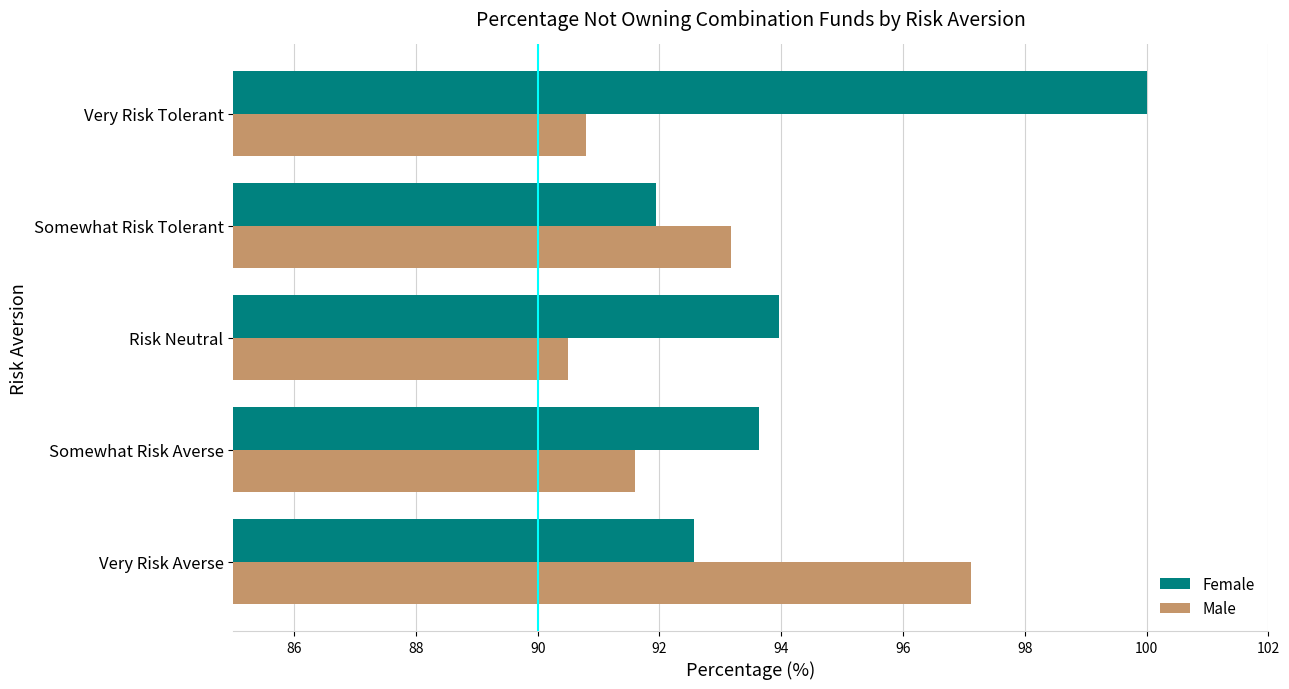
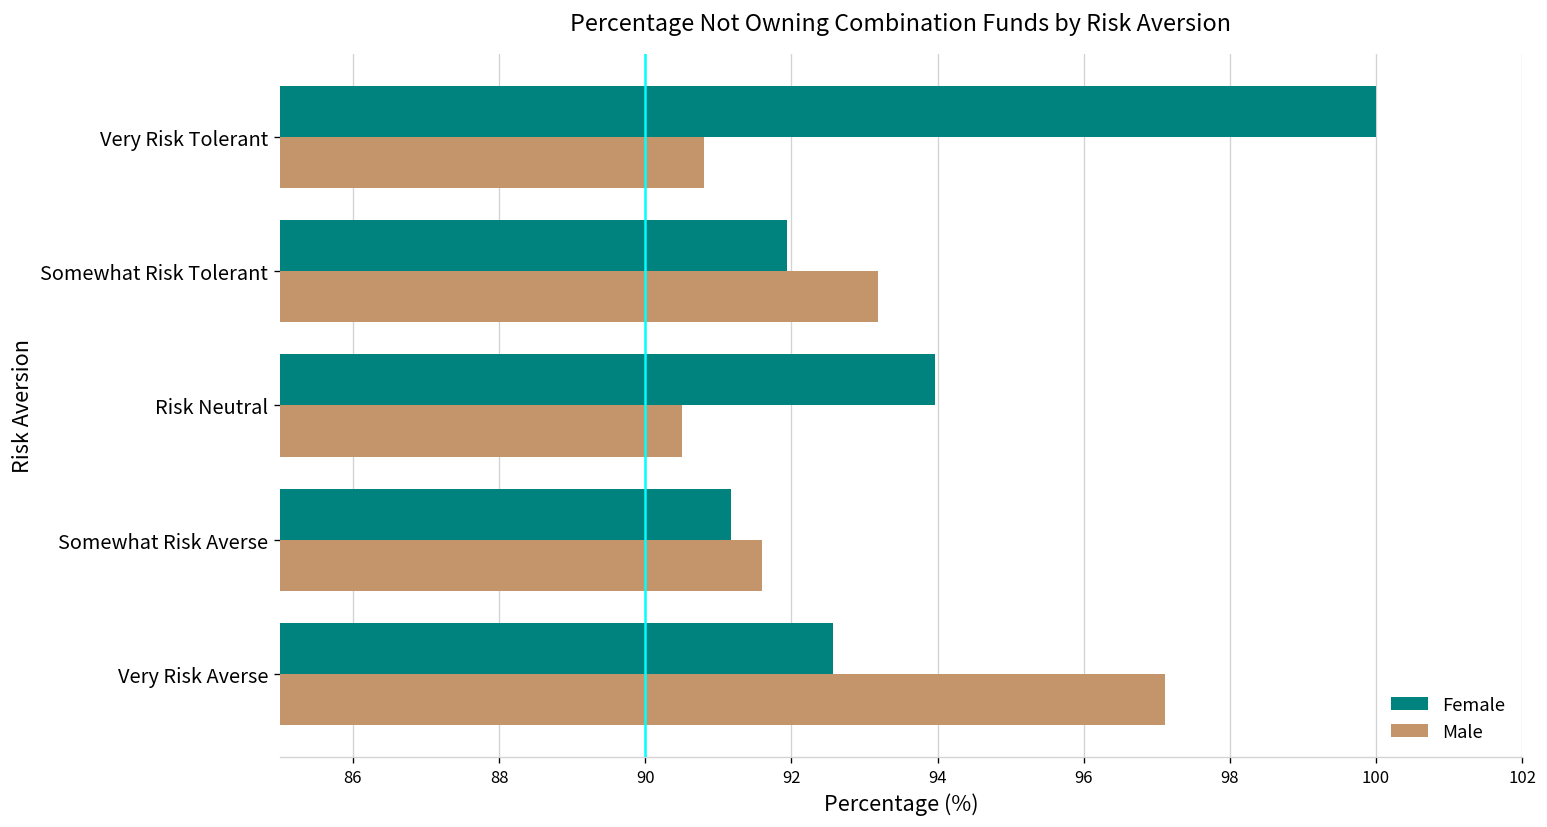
  {
    "Female": {
      "Very Risk Tolerant": 100.0,
      "Somewhat Risk Tolerant": 91.9,
      "Risk Neutral": 94.0,
-     "Somewhat Risk Averse": 93.6,
+     "Somewhat Risk Averse": 91.2,
      "Very Risk Averse": 92.6
    },
    "Male": {
      "Very Risk Tolerant": 90.8,
      "Somewhat Risk Tolerant": 93.2,
      "Risk Neutral": 90.5,
      "Somewhat Risk Averse": 91.6,
      "Very Risk Averse": 97.1
    }
  }
